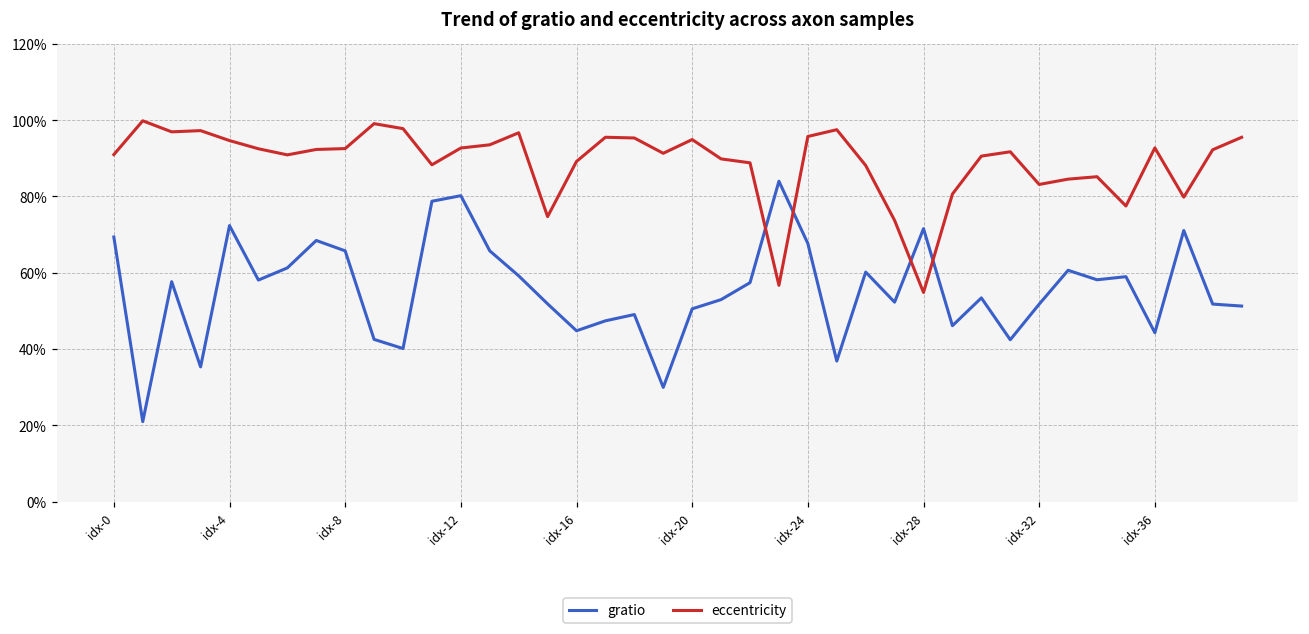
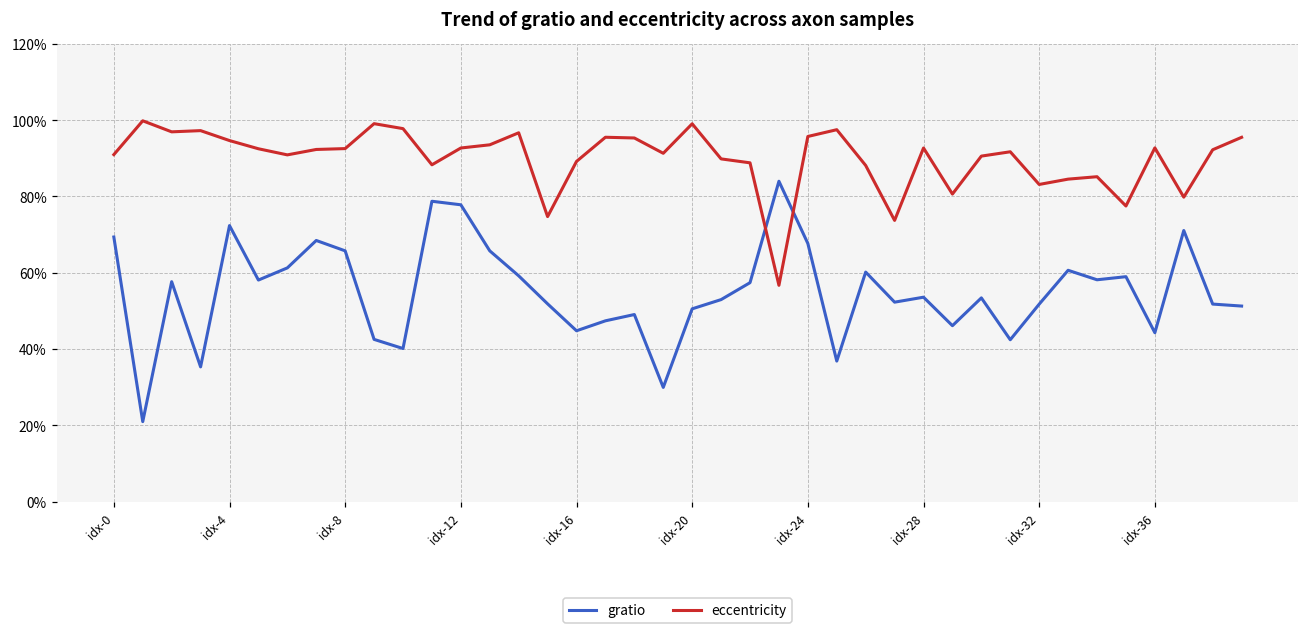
  {
    "gratio": {
      "idx-0": "69%",
      "idx-4": "72%",
      "idx-8": "66%",
-     "idx-12": "80%",
+     "idx-12": "78%",
      "idx-16": "45%",
      "idx-20": "51%",
      "idx-24": "68%",
-     "idx-28": "72%",
+     "idx-28": "54%",
      "idx-32": "52%",
      "idx-36": "44%"
    },
    "eccentricity": {
      "idx-0": "91%",
      "idx-4": "95%",
      "idx-8": "93%",
      "idx-12": "93%",
      "idx-16": "89%",
-     "idx-20": "95%",
+     "idx-20": "99%",
      "idx-24": "96%",
-     "idx-28": "55%",
+     "idx-28": "93%",
      "idx-32": "83%",
      "idx-36": "93%"
    }
  }
